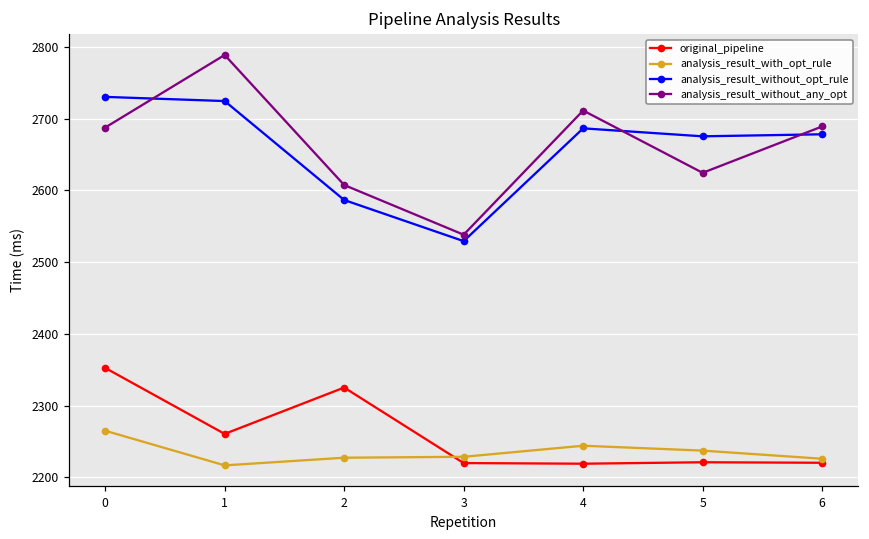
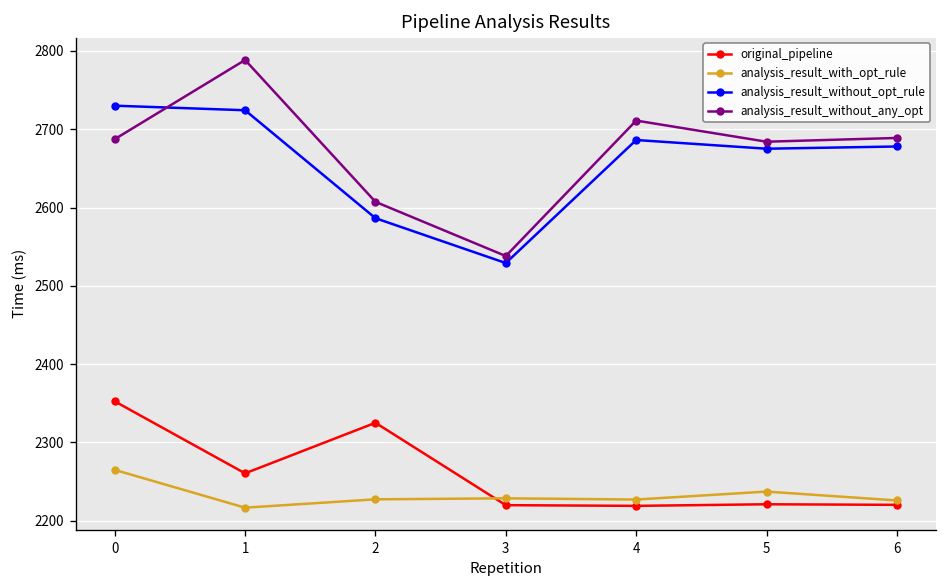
  {
    "original_pipeline": {
      "0": 2350,
      "1": 2260,
      "2": 2330,
      "3": 2220,
      "4": 2220,
      "5": 2220,
      "6": 2220
    },
    "analysis_result_with_opt_rule": {
      "0": 2260,
      "1": 2220,
      "2": 2230,
      "3": 2230,
-     "4": 2240,
+     "4": 2230,
      "5": 2240,
      "6": 2230
    },
    "analysis_result_without_opt_rule": {
      "0": 2730,
      "1": 2720,
      "2": 2590,
      "3": 2530,
      "4": 2690,
      "5": 2680,
      "6": 2680
    },
    "analysis_result_without_any_opt": {
      "0": 2690,
      "1": 2790,
      "2": 2610,
      "3": 2540,
      "4": 2710,
-     "5": 2620,
+     "5": 2680,
      "6": 2690
    }
  }
